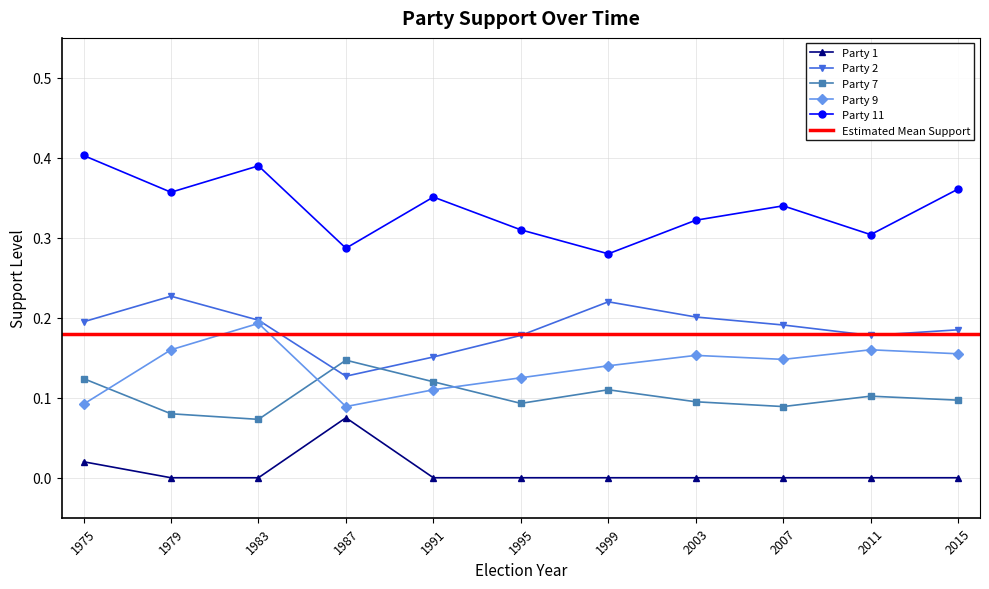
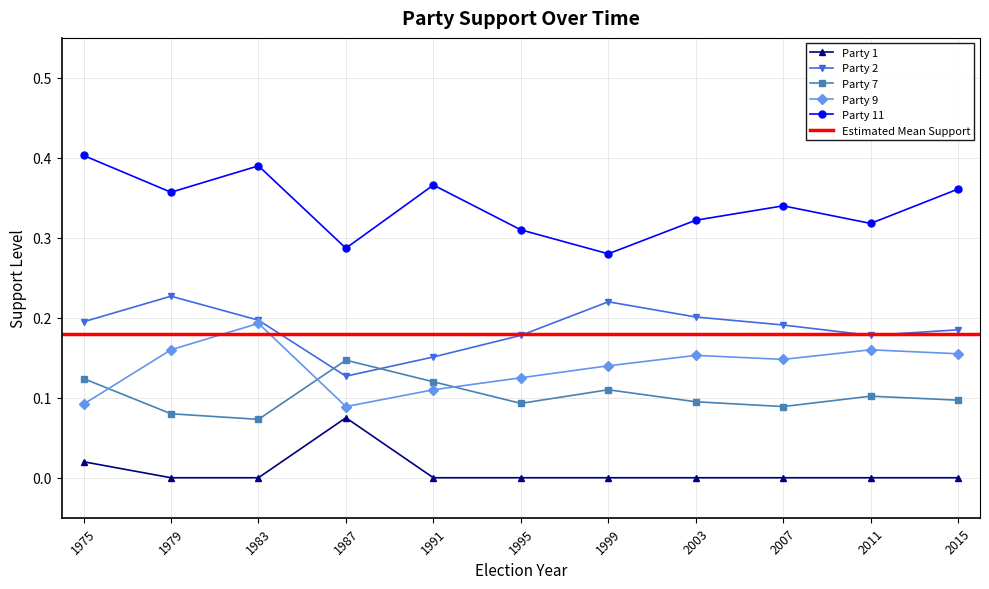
  {
    "Party 1": {
      "1975": 0.02,
      "1979": 0.00,
      "1983": 0.00,
      "1987": 0.08,
      "1991": 0.00,
      "1995": 0.00,
      "1999": 0.00,
      "2003": 0.00,
      "2007": 0.00,
      "2011": 0.00,
      "2015": 0.00
    },
    "Party 11": {
      "1975": 0.40,
      "1979": 0.36,
      "1983": 0.39,
      "1987": 0.29,
-     "1991": 0.35,
+     "1991": 0.37,
      "1995": 0.31,
      "1999": 0.28,
      "2003": 0.32,
      "2007": 0.34,
-     "2011": 0.30,
+     "2011": 0.32,
      "2015": 0.36
    }
  }
